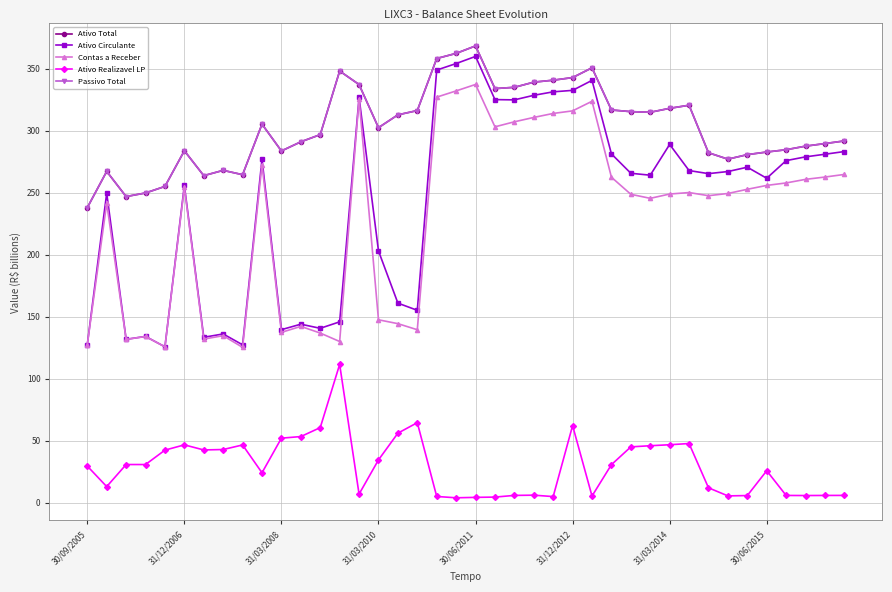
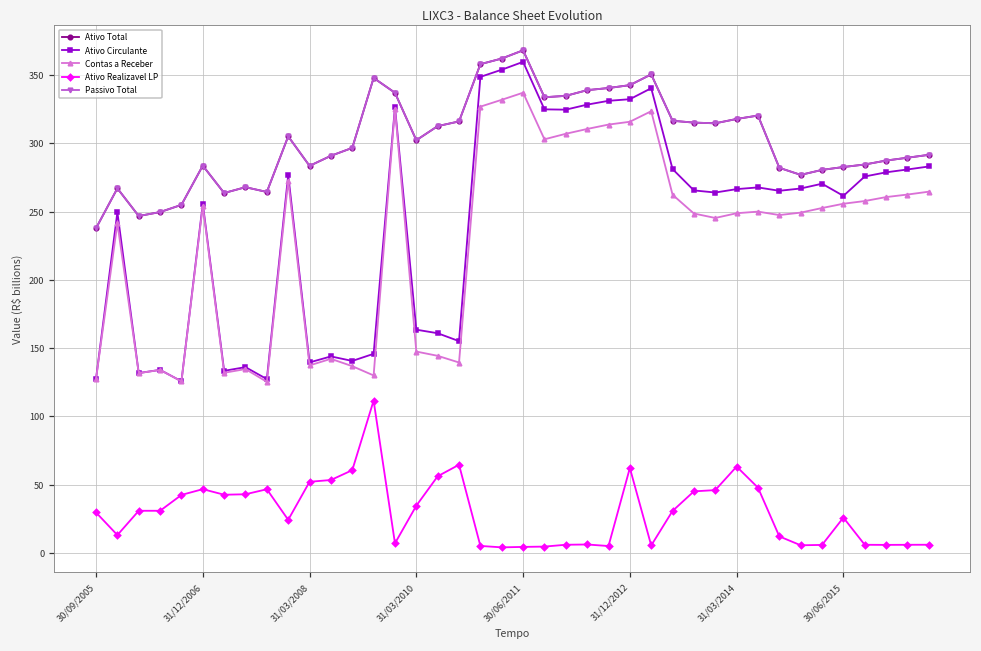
  {
    "Ativo Circulante": {
      "31/03/2008": 140,
-     "31/03/2010": 203,
+     "31/03/2010": 164,
      "30/06/2011": 360,
      "31/12/2012": 332,
-     "31/03/2014": 289,
+     "31/03/2014": 267,
      "30/06/2015": 262
    },
    "Ativo Realizavel LP": {
      "30/09/2005": 30,
      "31/12/2006": 47,
      "31/03/2008": 52,
      "31/03/2010": 35,
      "30/06/2011": 4,
      "31/12/2012": 62,
-     "31/03/2014": 47,
+     "31/03/2014": 63,
      "30/06/2015": 26
    }
  }
